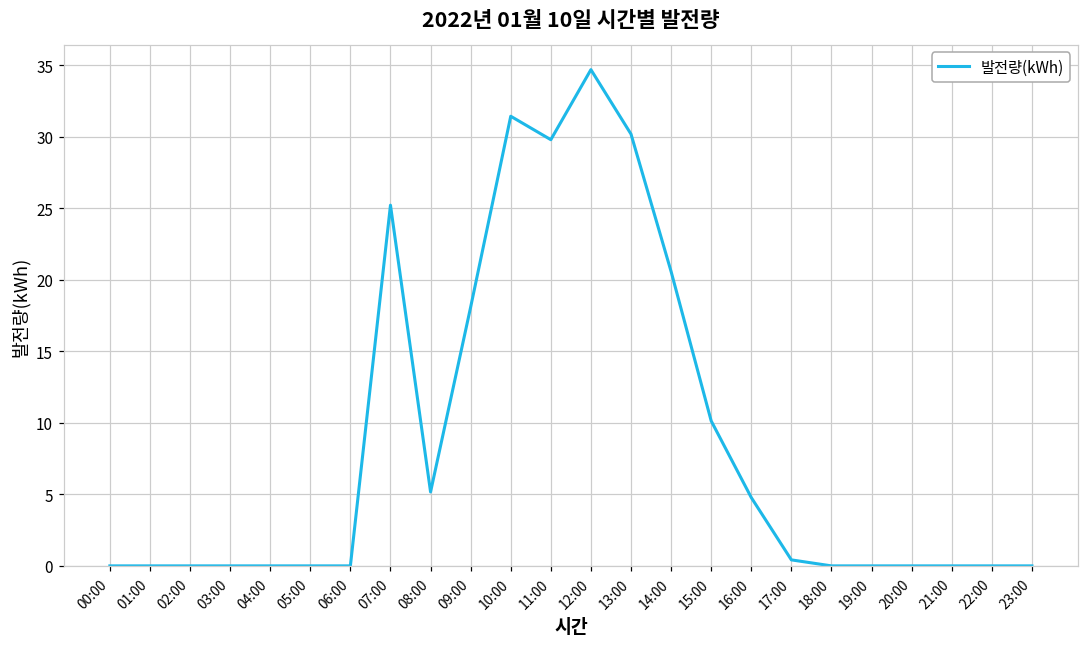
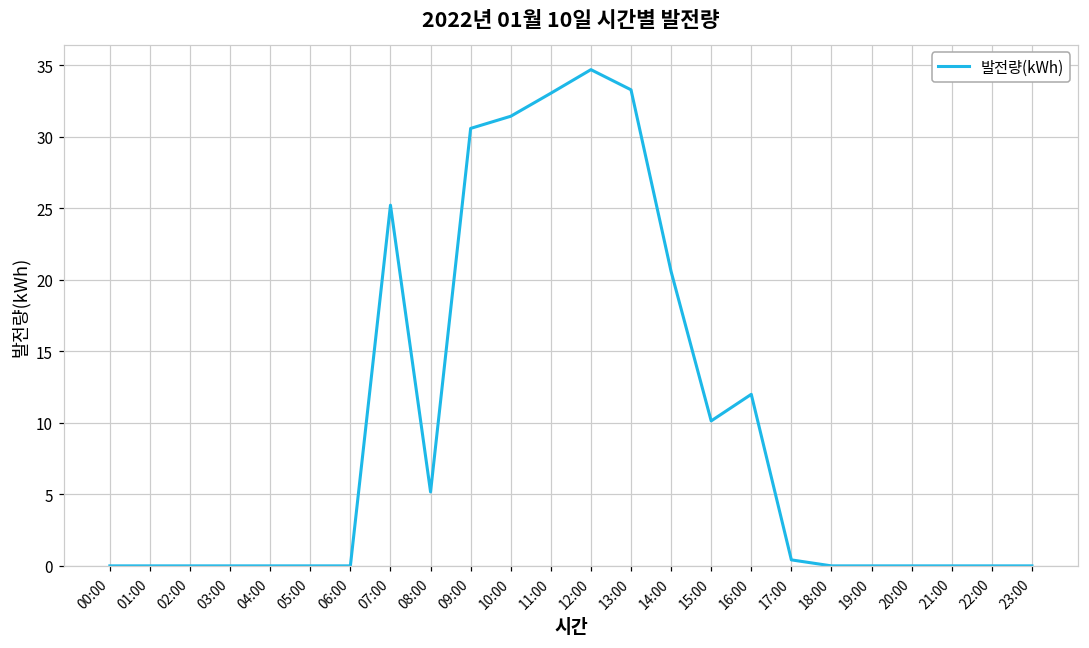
  {
    "00:00": 0.0,
    "01:00": 0.0,
    "02:00": 0.0,
    "03:00": 0.0,
    "04:00": 0.0,
    "05:00": 0.0,
    "06:00": 0.0,
    "07:00": 25.2,
    "08:00": 5.2,
-   "09:00": 18.1,
+   "09:00": 30.6,
    "10:00": 31.5,
-   "11:00": 29.8,
+   "11:00": 33.1,
    "12:00": 34.7,
-   "13:00": 30.2,
+   "13:00": 33.3,
    "14:00": 20.6,
    "15:00": 10.1,
-   "16:00": 4.8,
+   "16:00": 12.0,
    "17:00": 0.4,
    "18:00": 0.0,
    "19:00": 0.0,
    "20:00": 0.0,
    "21:00": 0.0,
    "22:00": 0.0,
    "23:00": 0.0
  }
